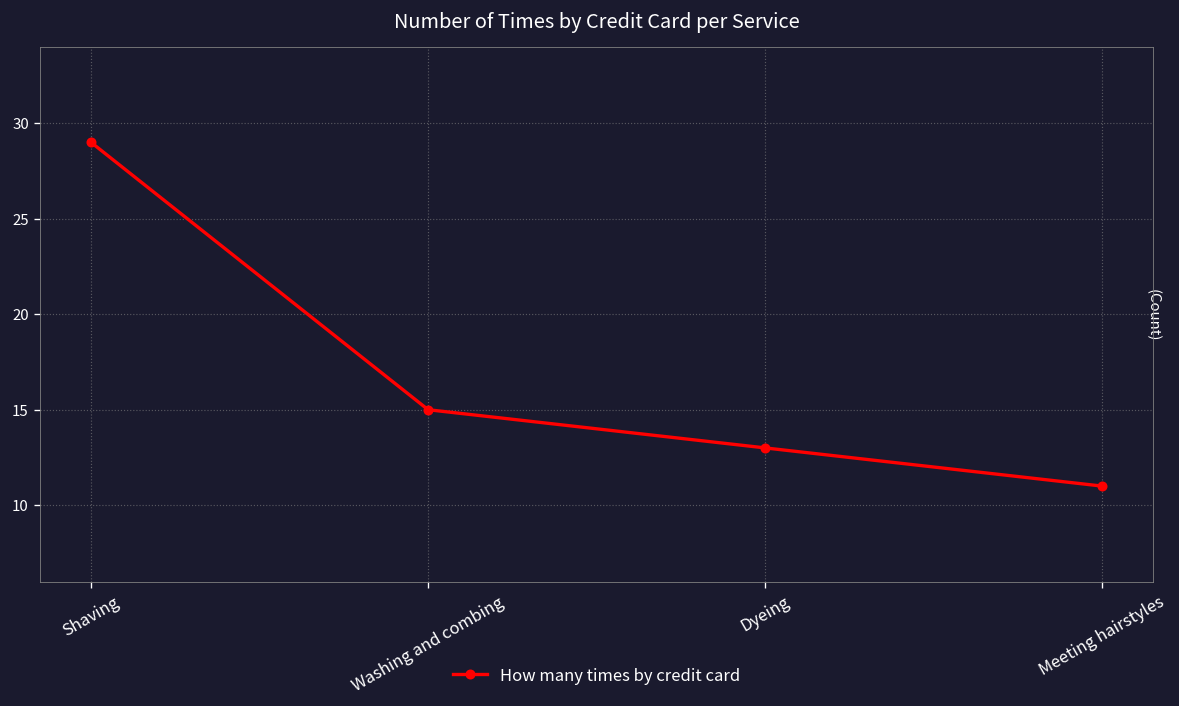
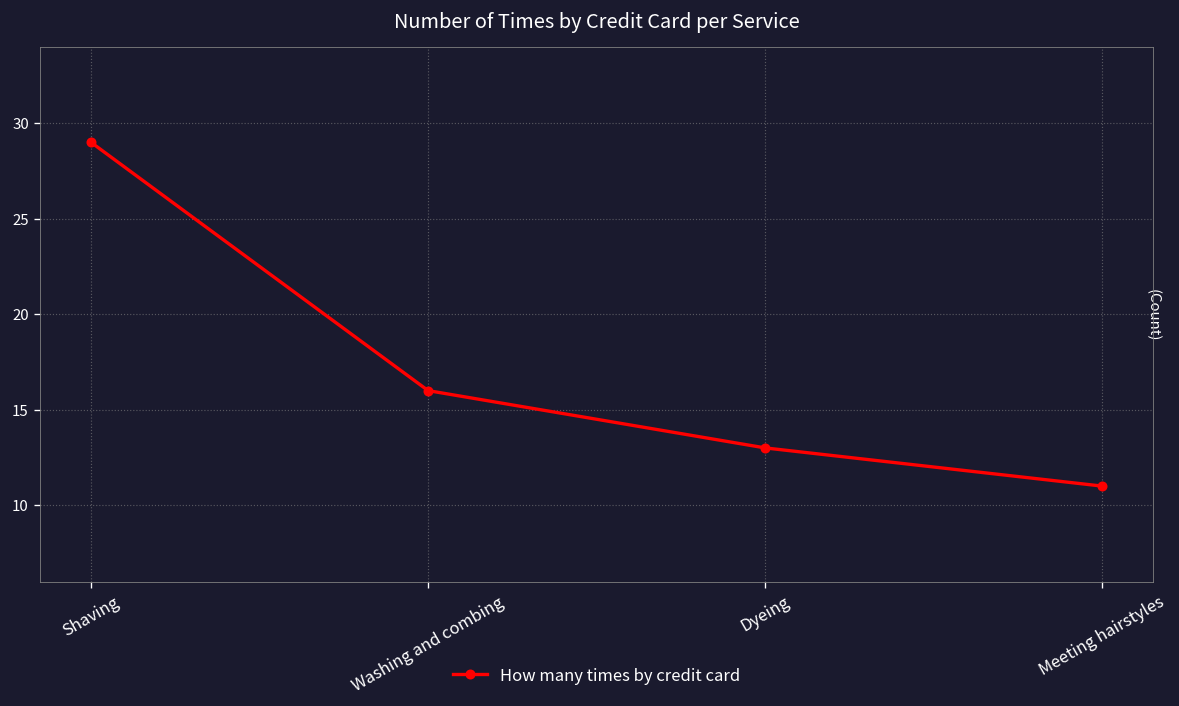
  {
    "Shaving": 29,
-   "Washing and combing": 15,
+   "Washing and combing": 16,
    "Dyeing": 13,
    "Meeting hairstyles": 11
  }
